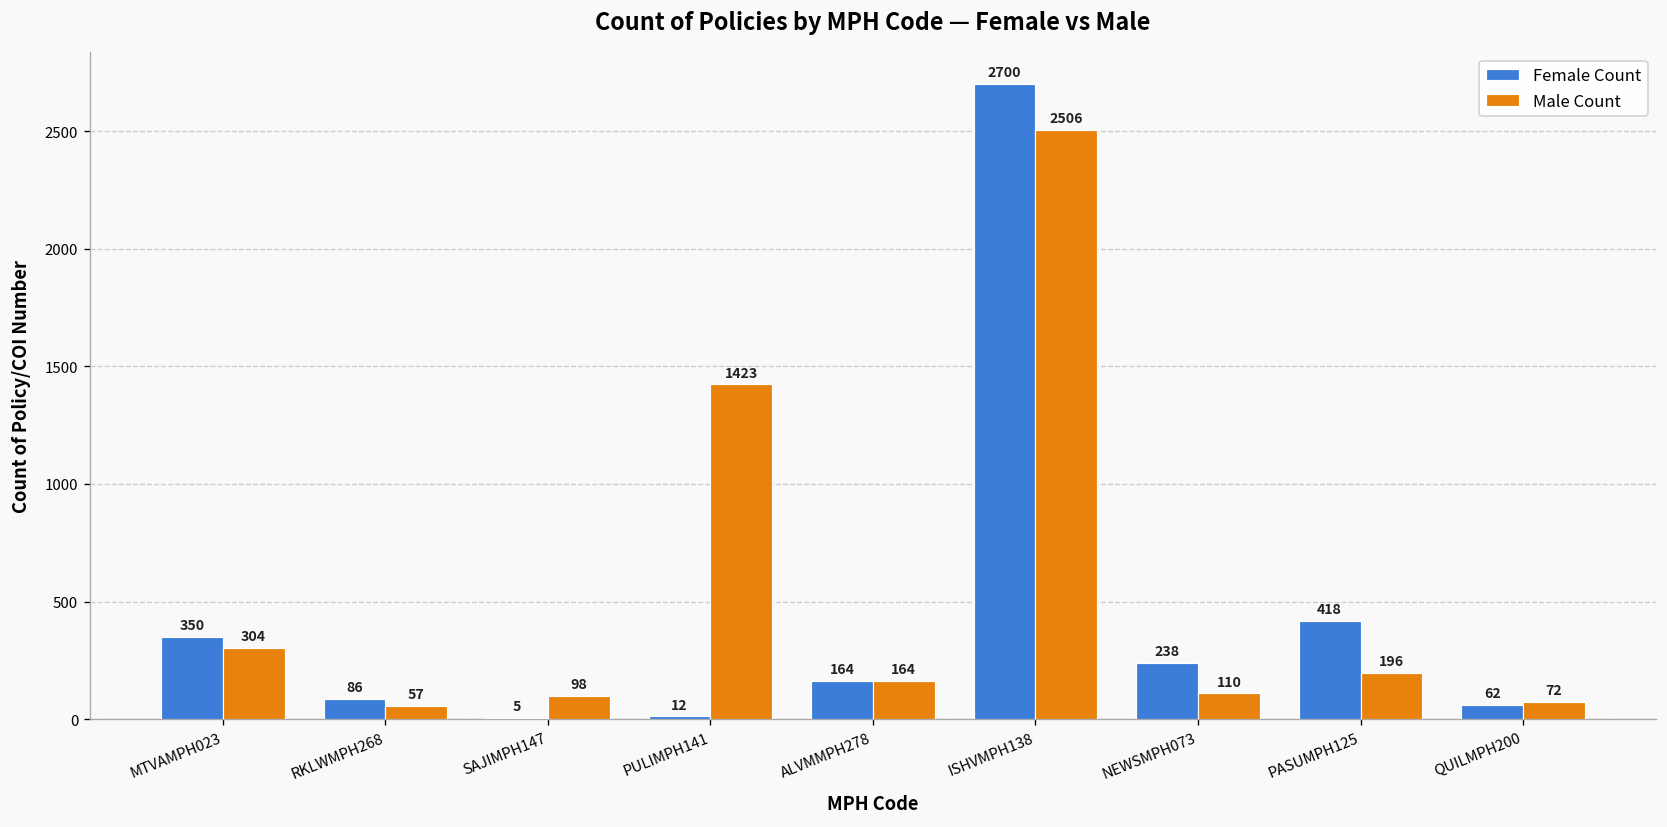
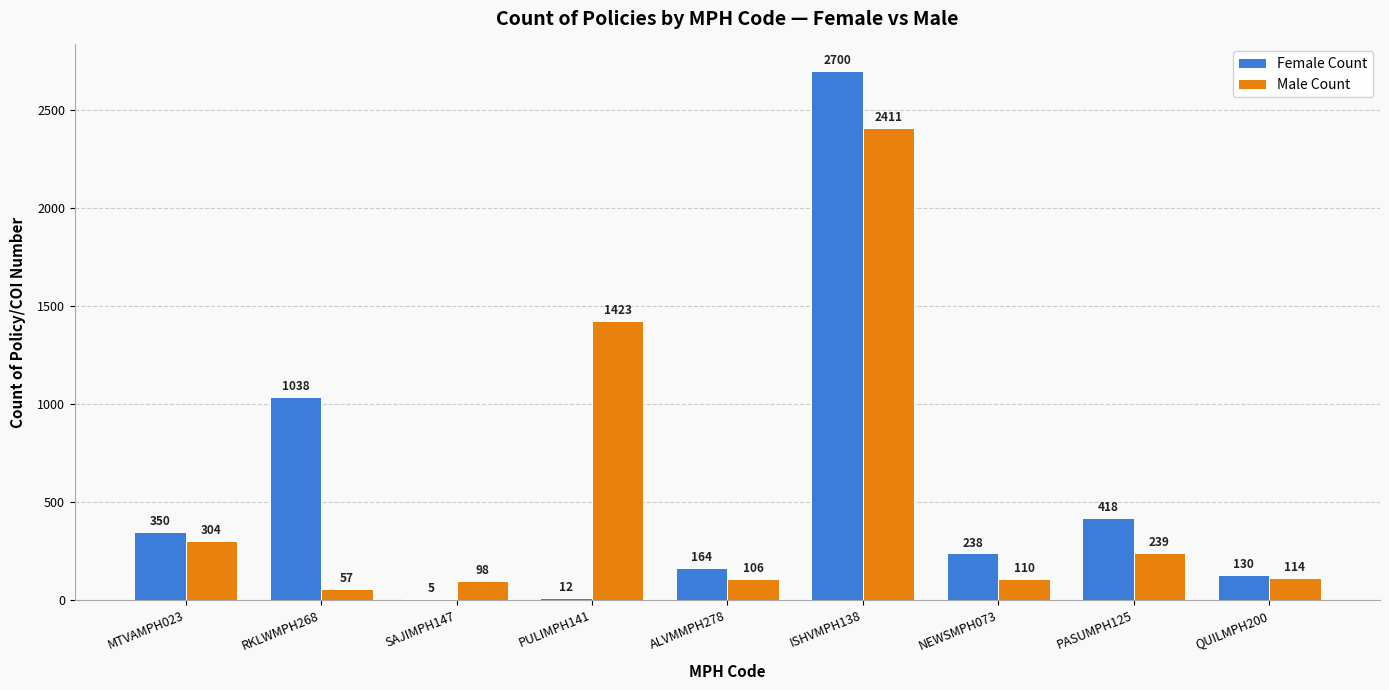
  {
    "Female Count": {
      "MTVAMPH023": 350,
-     "RKLWMPH268": 86,
+     "RKLWMPH268": 1038,
      "SAJIMPH147": 5,
      "PULIMPH141": 12,
      "ALVMMPH278": 164,
      "ISHVMPH138": 2700,
      "NEWSMPH073": 238,
      "PASUMPH125": 418,
-     "QUILMPH200": 62
+     "QUILMPH200": 130
    },
    "Male Count": {
      "MTVAMPH023": 304,
      "RKLWMPH268": 57,
      "SAJIMPH147": 98,
      "PULIMPH141": 1423,
-     "ALVMMPH278": 164,
-     "ISHVMPH138": 2506,
+     "ALVMMPH278": 106,
+     "ISHVMPH138": 2411,
      "NEWSMPH073": 110,
-     "PASUMPH125": 196,
-     "QUILMPH200": 72
+     "PASUMPH125": 239,
+     "QUILMPH200": 114
    }
  }
